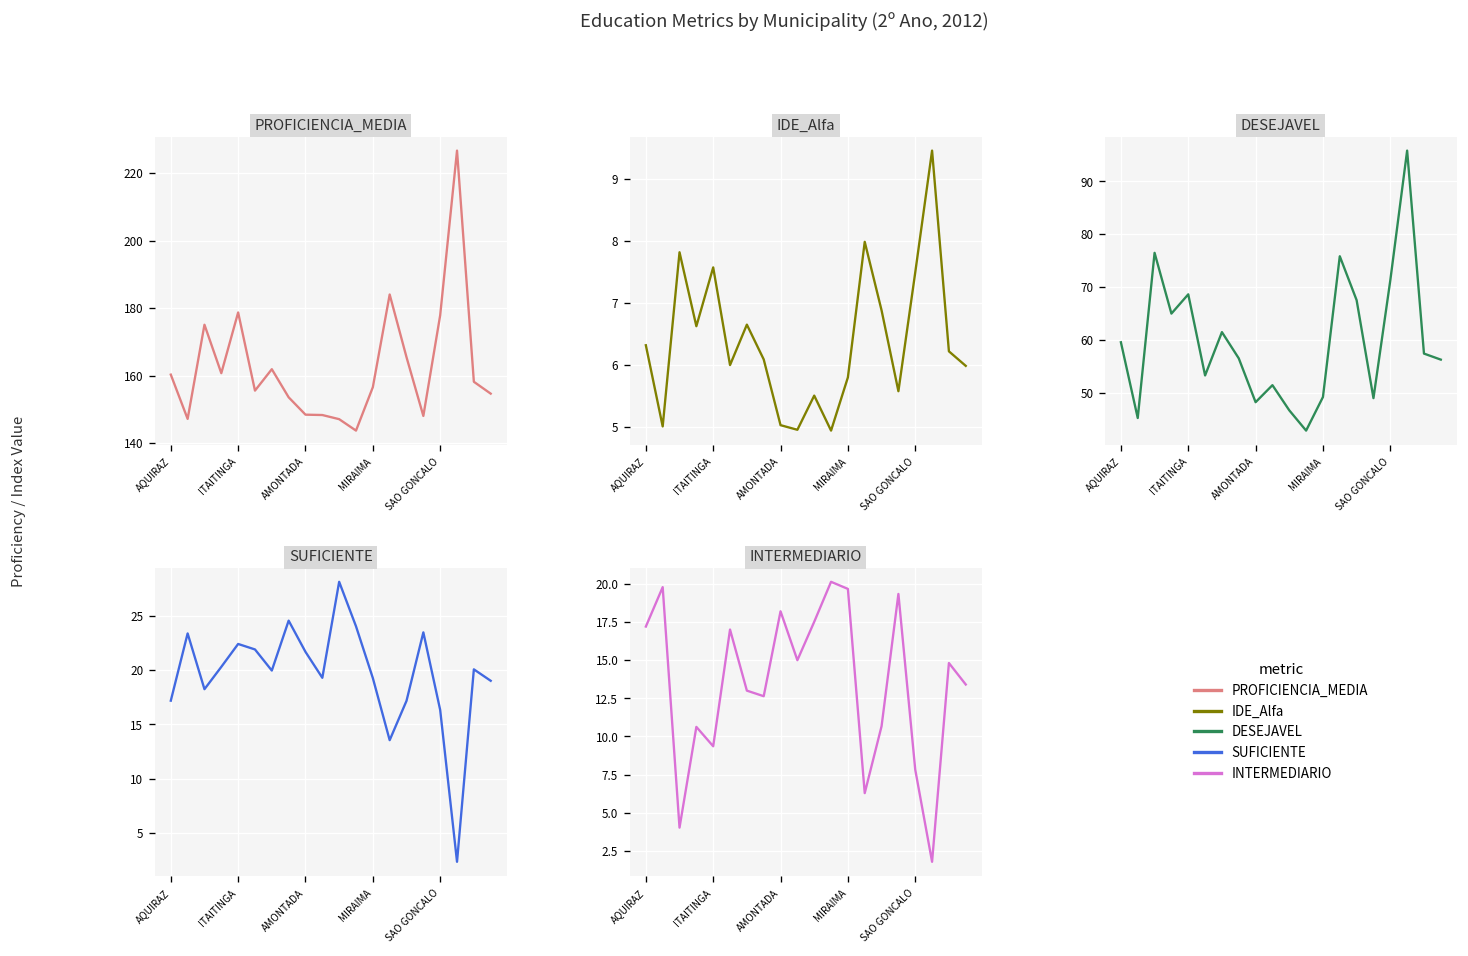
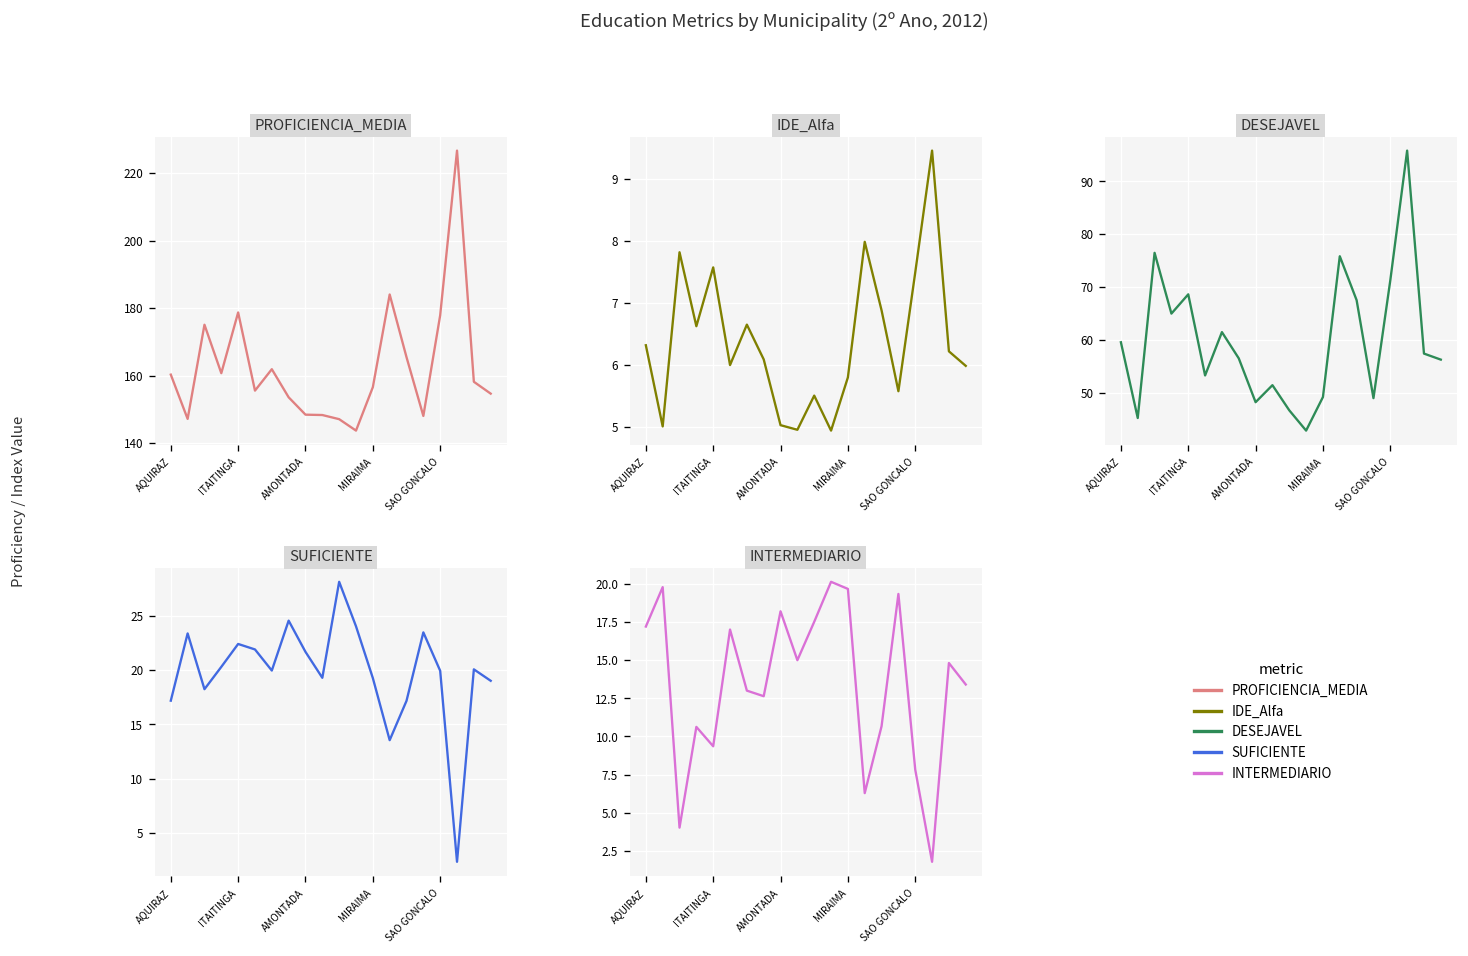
  {
    "PROFICIENCIA_MEDIA": {
      "AQUIRAZ": 160,
      "ITAITINGA": 179,
      "AMONTADA": 148,
      "MIRAIMA": 157,
      "SAO GONCALO": 178
    },
    "IDE_Alfa": {
      "AQUIRAZ": 6.3,
      "ITAITINGA": 7.6,
      "AMONTADA": 5.0,
      "MIRAIMA": 5.8,
      "SAO GONCALO": 7.5
    },
    "DESEJAVEL": {
      "AQUIRAZ": 60,
      "ITAITINGA": 69,
      "AMONTADA": 48,
      "MIRAIMA": 49,
      "SAO GONCALO": 71
    },
    "SUFICIENTE": {
      "AQUIRAZ": 17,
      "ITAITINGA": 22,
      "AMONTADA": 22,
      "MIRAIMA": 19,
-     "SAO GONCALO": 16
+     "SAO GONCALO": 20
    },
    "INTERMEDIARIO": {
      "AQUIRAZ": 17.2,
      "ITAITINGA": 9.4,
      "AMONTADA": 18.2,
      "MIRAIMA": 19.7,
      "SAO GONCALO": 7.8
    }
  }
